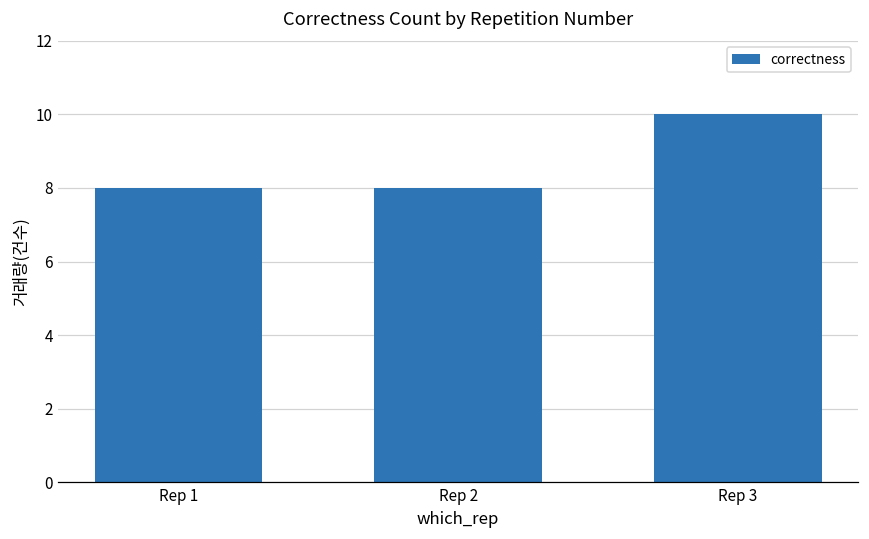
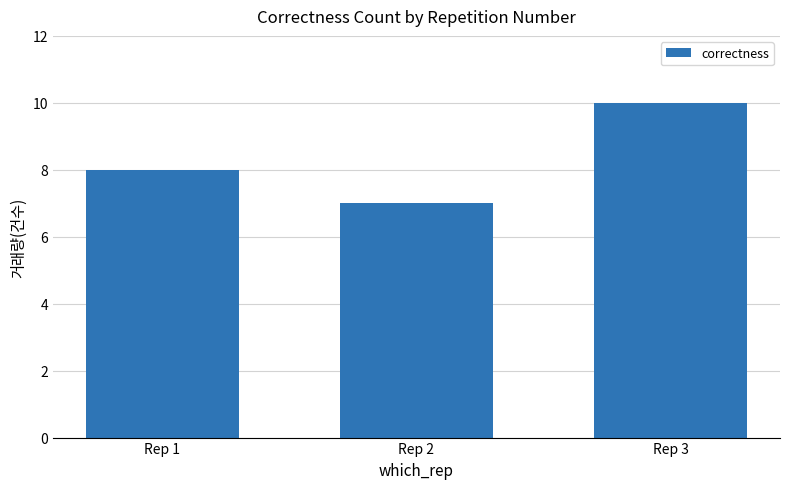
  {
    "Rep 1": 8,
-   "Rep 2": 8,
+   "Rep 2": 7,
    "Rep 3": 10
  }
